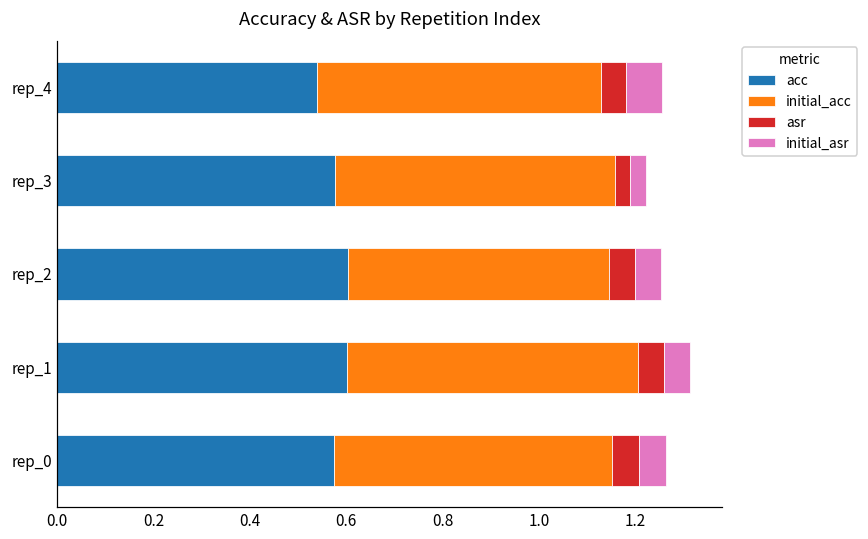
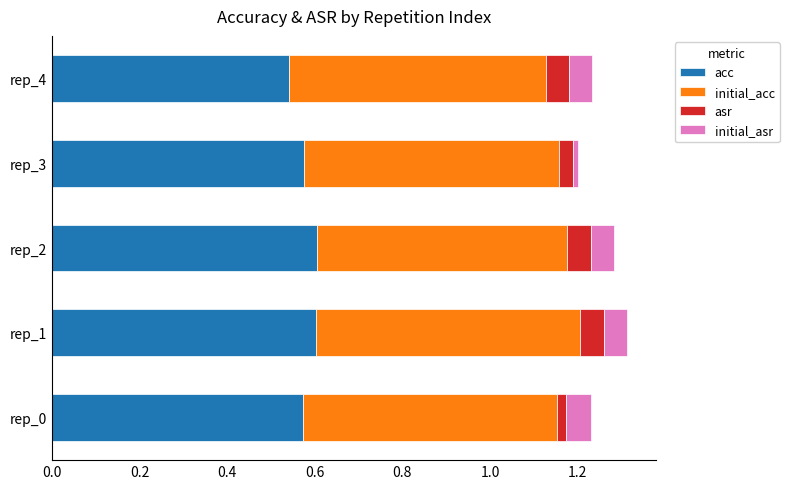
  {
    "acc": {
      "rep_4": 0.54,
      "rep_3": 0.58,
      "rep_2": 0.60,
      "rep_1": 0.60,
      "rep_0": 0.57
    },
    "initial_acc": {
      "rep_4": 0.59,
      "rep_3": 0.58,
-     "rep_2": 0.54,
+     "rep_2": 0.57,
      "rep_1": 0.60,
      "rep_0": 0.58
    },
    "asr": {
      "rep_4": 0.05,
      "rep_3": 0.03,
      "rep_2": 0.05,
      "rep_1": 0.05,
-     "rep_0": 0.06
+     "rep_0": 0.02
    },
    "initial_asr": {
-     "rep_4": 0.08,
-     "rep_3": 0.03,
+     "rep_4": 0.05,
+     "rep_3": 0.01,
      "rep_2": 0.05,
      "rep_1": 0.05,
      "rep_0": 0.06
    }
  }
